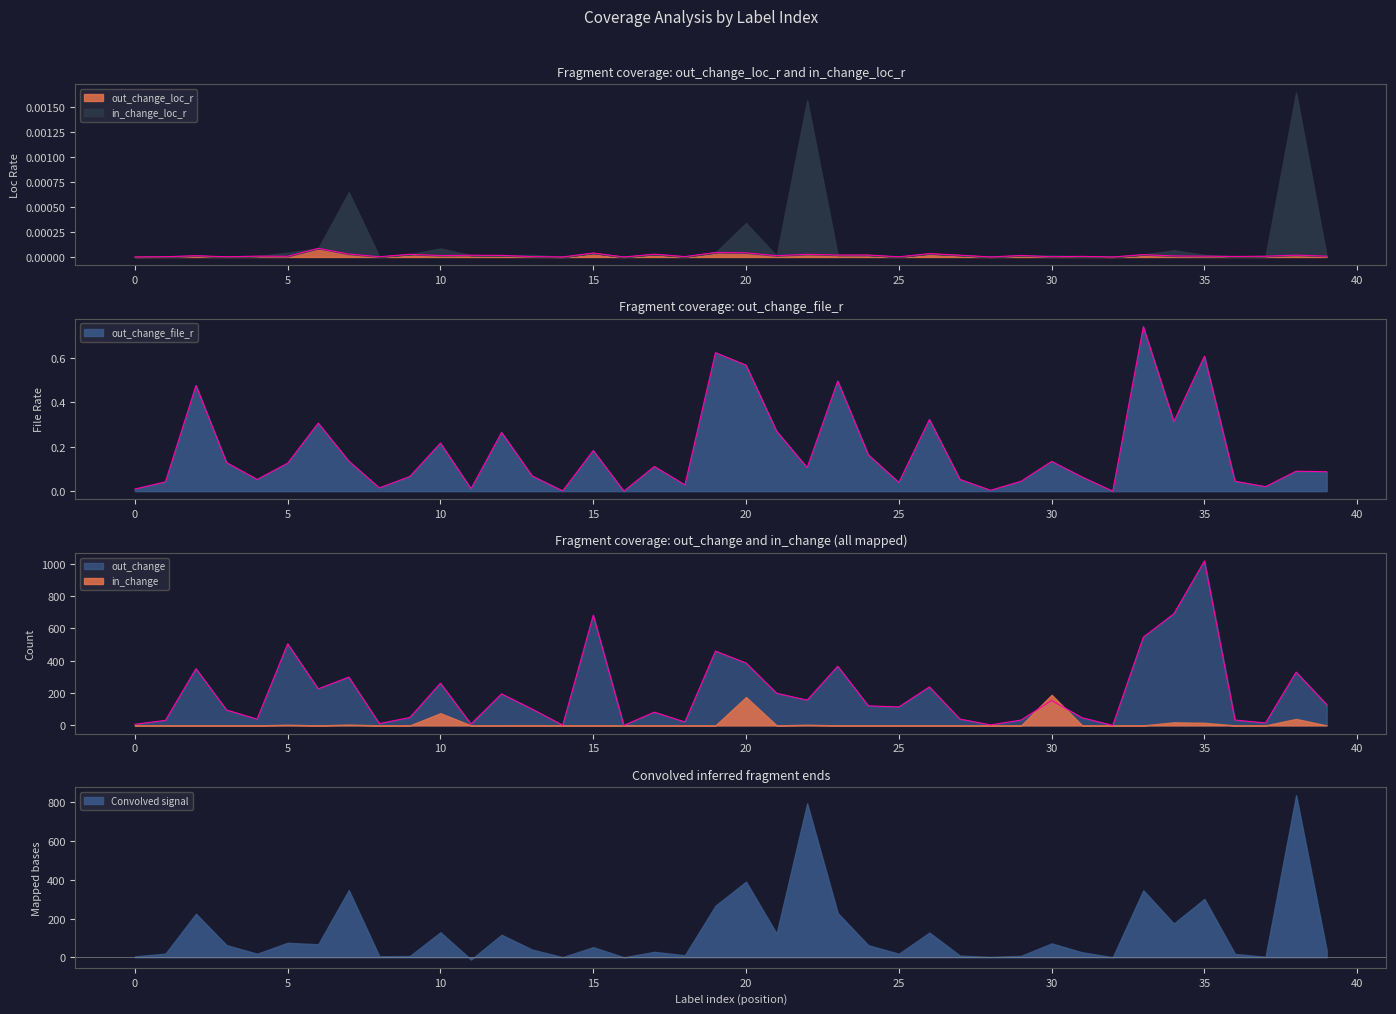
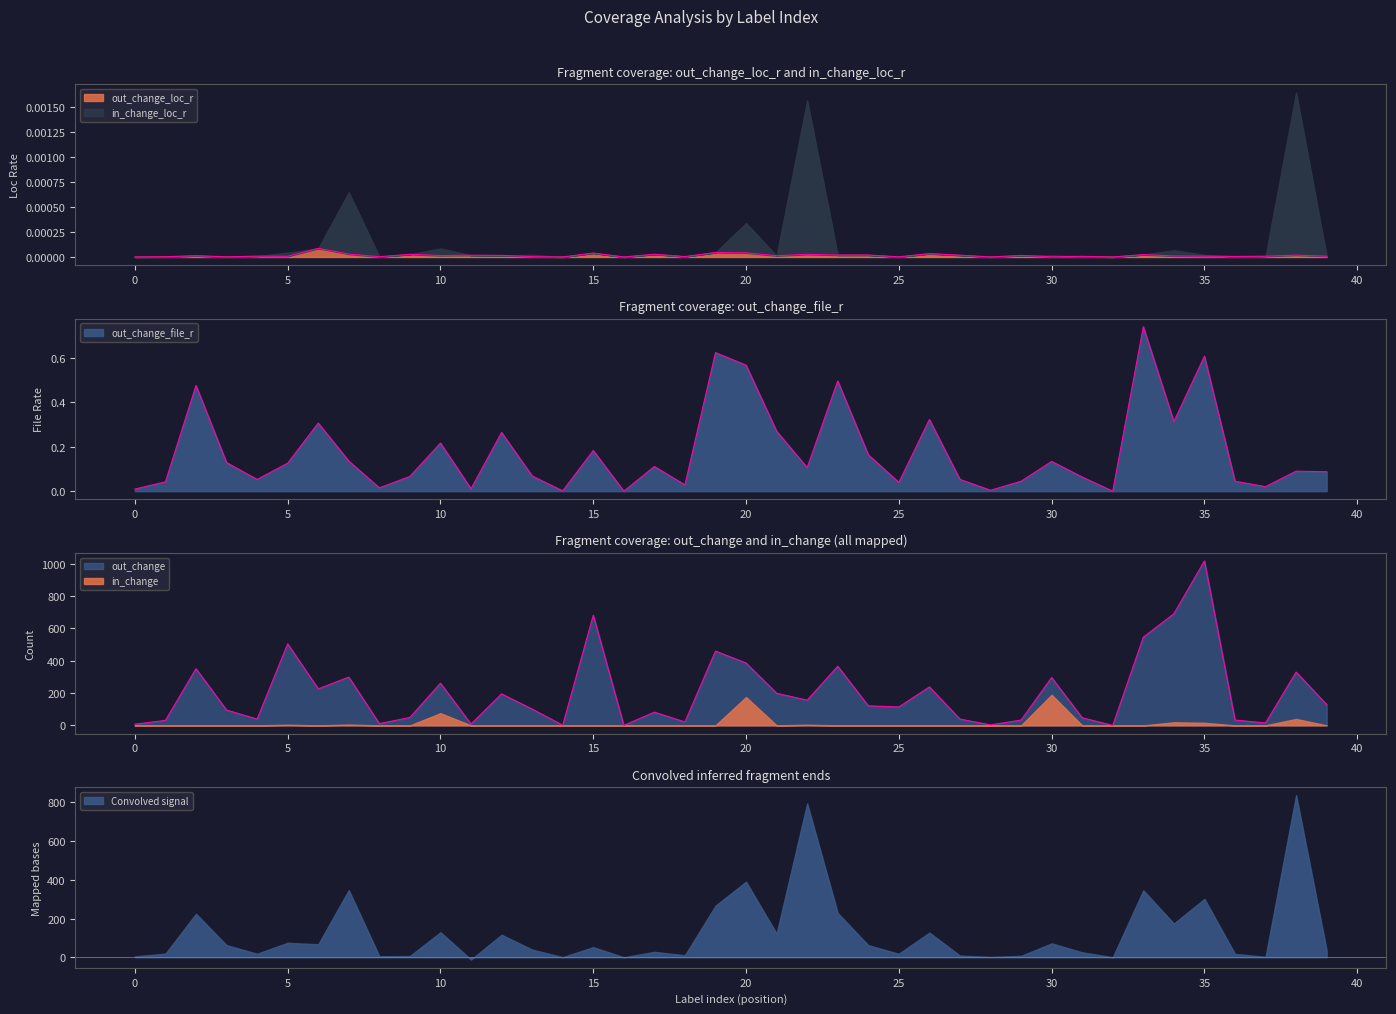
  {
    "Fragment coverage: out_change_loc_r and in_change_loc_r": {
      "out_change_loc_r": {
        "5": 0.00001,
        "10": 0.00001,
        "20": 0.00004
      },
      "in_change_loc_r": {
        "5": 0.00004,
        "10": 0.00007,
        "20": 0.00030
      }
    },
    "Fragment coverage: out_change_file_r": {
      "0": 0.01,
      "5": 0.13,
      "10": 0.22,
      "15": 0.18,
      "20": 0.57,
      "25": 0.04,
      "30": 0.13,
      "35": 0.61
    },
    "Fragment coverage: out_change and in_change (all mapped)": {
      "out_change": {
        "5": 510,
        "10": 260,
        "15": 680,
        "20": 390,
        "25": 110,
-       "30": 150,
+       "30": 300,
        "35": 1020
      },
      "in_change": {
        "10": 80,
        "15": 0,
        "20": 180,
        "25": 0,
        "30": 190,
        "35": 20
      }
    }
  }
